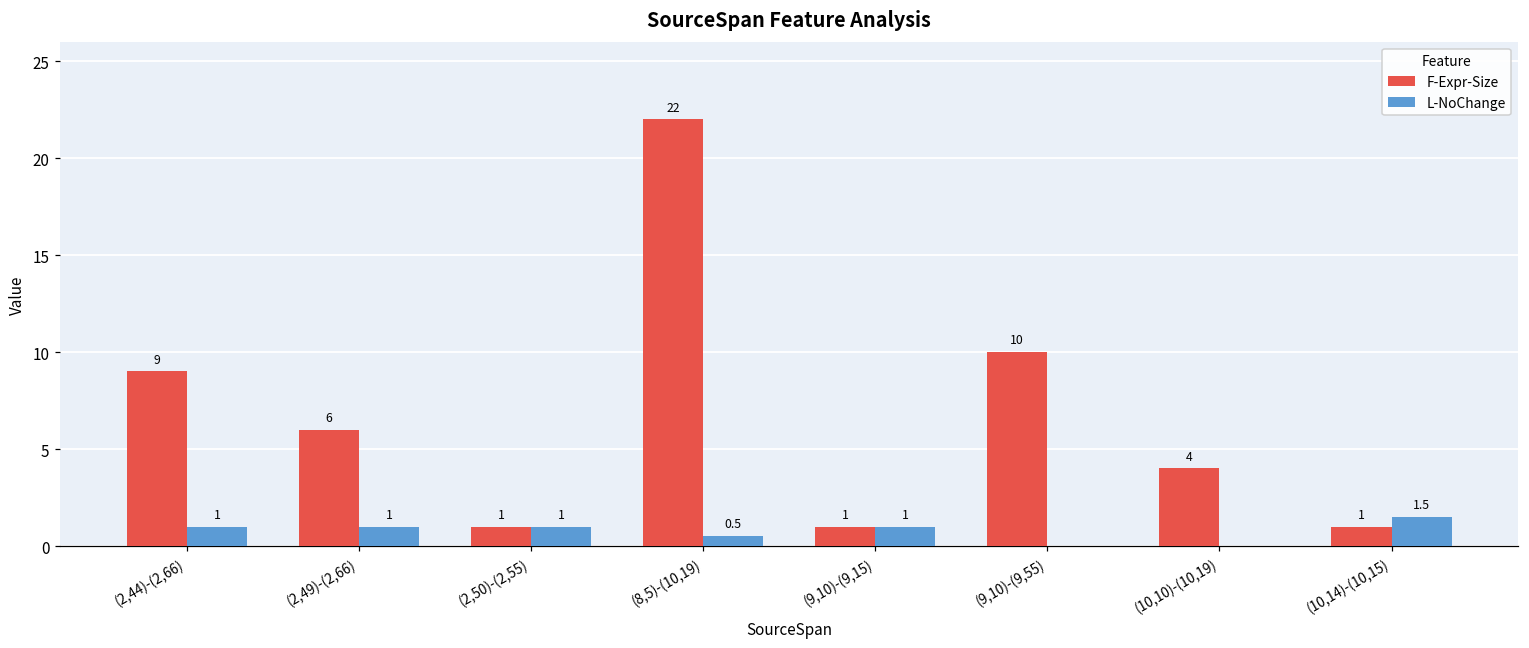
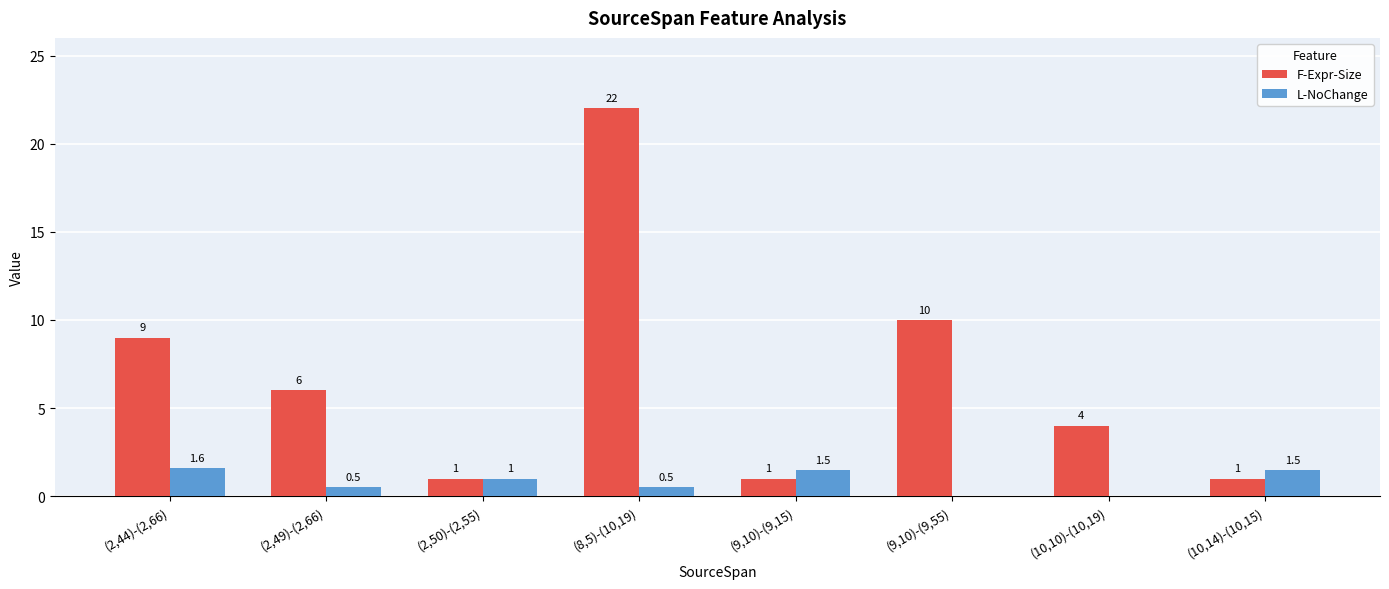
  {
    "F-Expr-Size": {
      "(2,44)-(2,66)": 9,
      "(2,49)-(2,66)": 6,
      "(2,50)-(2,55)": 1,
      "(8,5)-(10,19)": 22,
      "(9,10)-(9,15)": 1,
      "(9,10)-(9,55)": 10,
      "(10,10)-(10,19)": 4,
      "(10,14)-(10,15)": 1
    },
    "L-NoChange": {
-     "(2,44)-(2,66)": 1,
-     "(2,49)-(2,66)": 1,
+     "(2,44)-(2,66)": 1.6,
+     "(2,49)-(2,66)": 0.5,
      "(2,50)-(2,55)": 1,
      "(8,5)-(10,19)": 0.5,
-     "(9,10)-(9,15)": 1,
+     "(9,10)-(9,15)": 1.5,
      "(10,14)-(10,15)": 1.5
    }
  }
